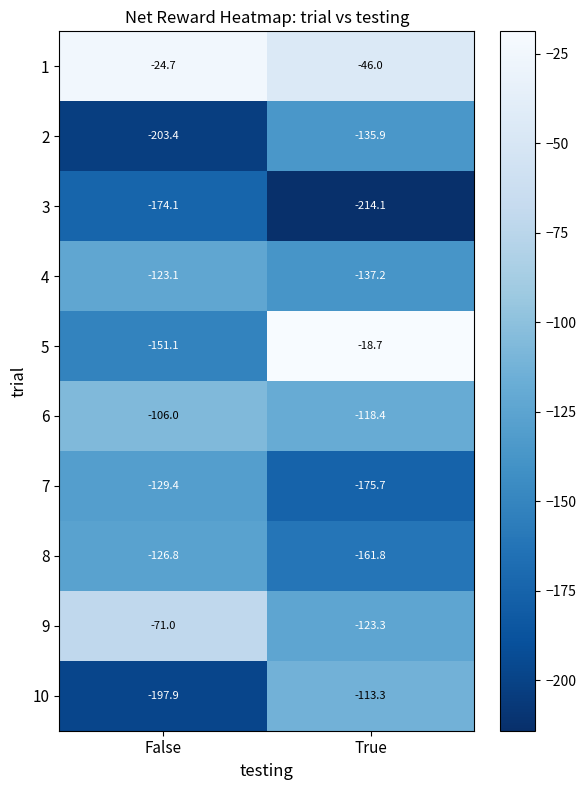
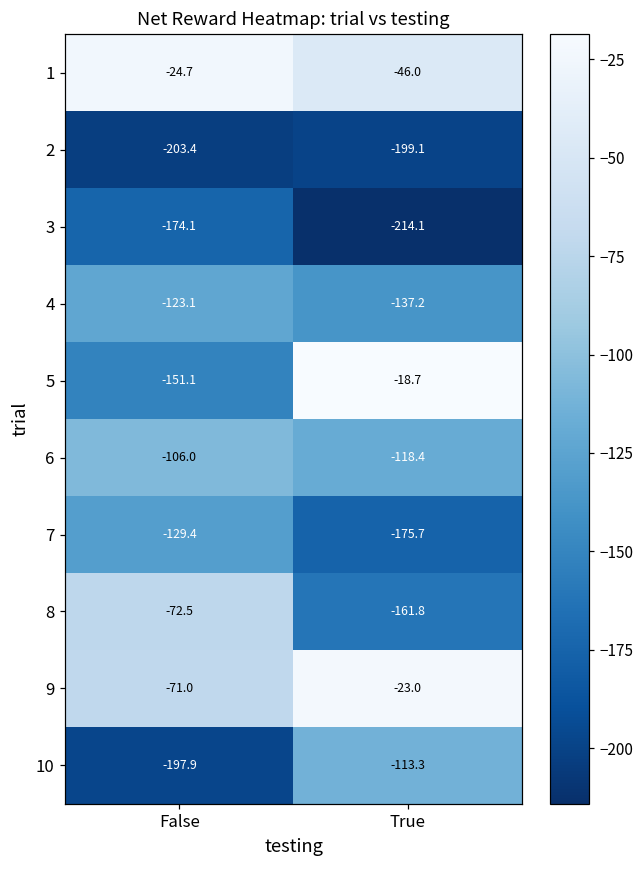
  {
    "1": {
      "False": -24.7,
      "True": -46.0
    },
    "2": {
      "False": -203.4,
-     "True": -135.9
+     "True": -199.1
    },
    "3": {
      "False": -174.1,
      "True": -214.1
    },
    "4": {
      "False": -123.1,
      "True": -137.2
    },
    "5": {
      "False": -151.1,
      "True": -18.7
    },
    "6": {
      "False": -106.0,
      "True": -118.4
    },
    "7": {
      "False": -129.4,
      "True": -175.7
    },
    "8": {
-     "False": -126.8,
+     "False": -72.5,
      "True": -161.8
    },
    "9": {
      "False": -71.0,
-     "True": -123.3
+     "True": -23.0
    },
    "10": {
      "False": -197.9,
      "True": -113.3
    }
  }
